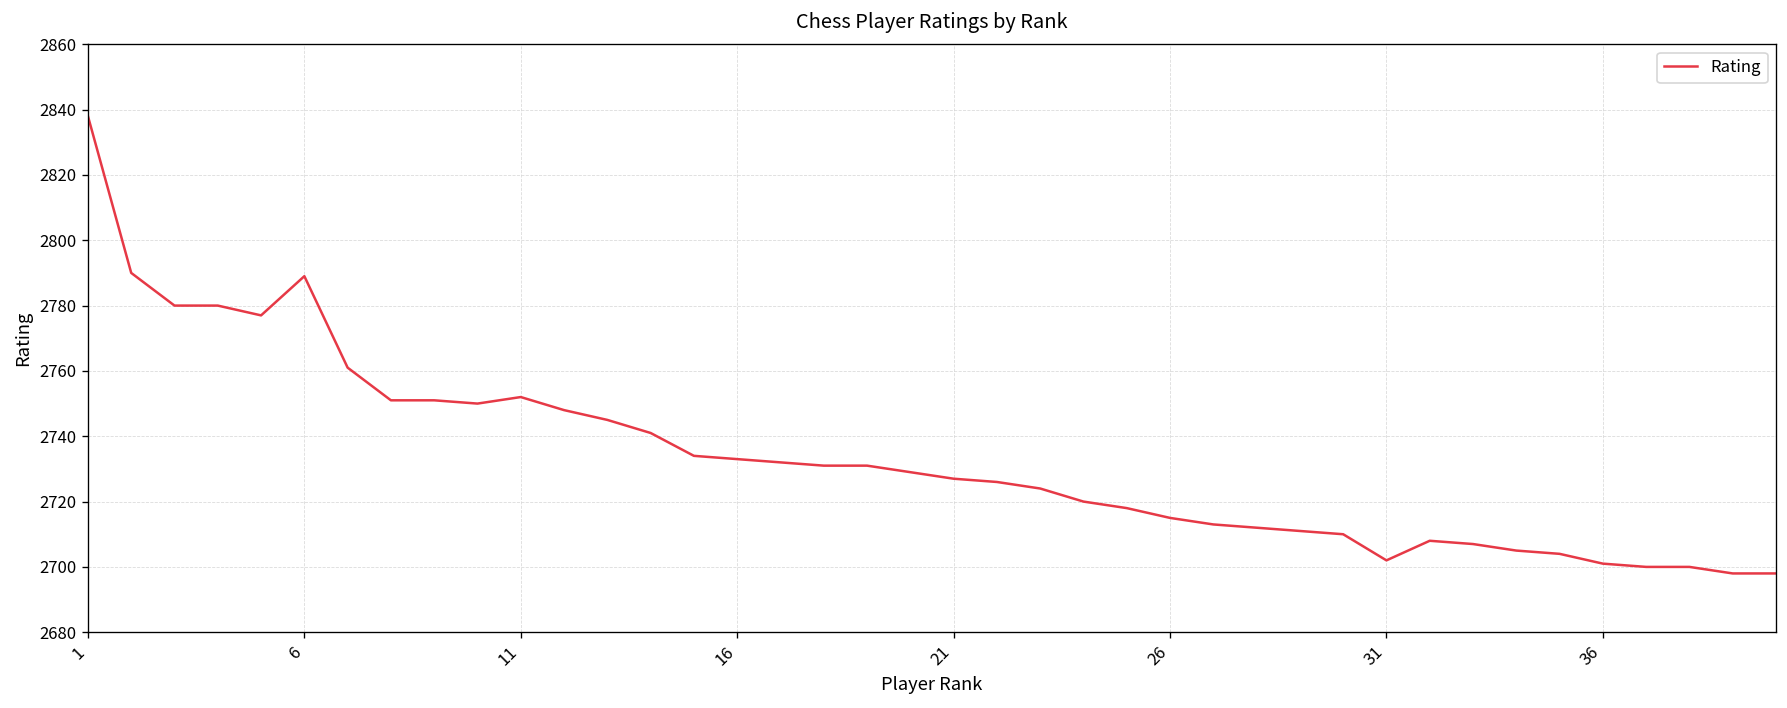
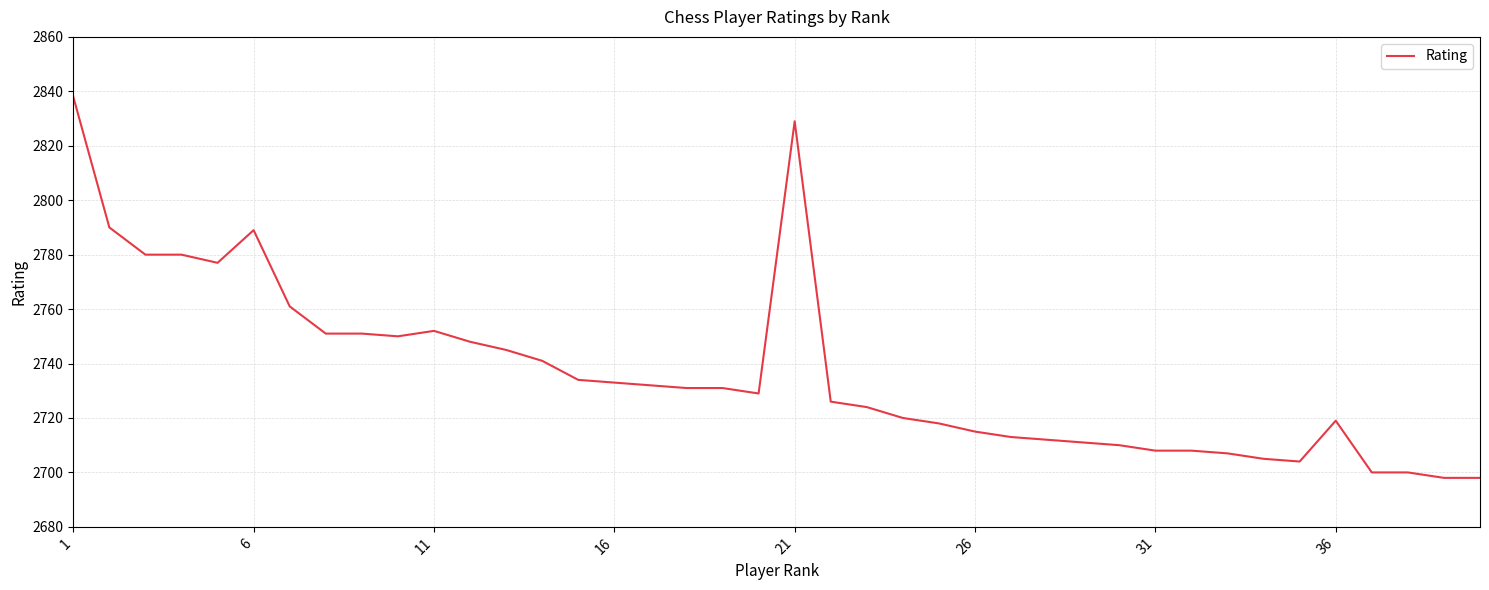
  {
    "1": 2838,
    "6": 2789,
    "11": 2752,
    "16": 2733,
-   "21": 2727,
+   "21": 2829,
    "26": 2715,
-   "31": 2702,
-   "36": 2701
+   "31": 2708,
+   "36": 2719
  }
